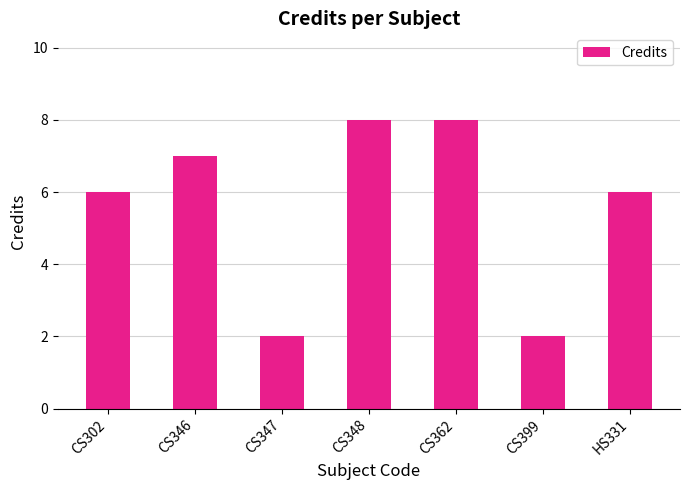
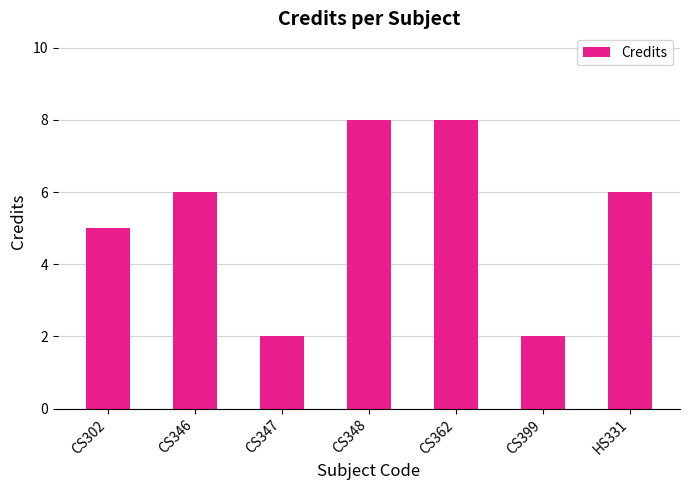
  {
-   "CS302": 6,
-   "CS346": 7,
+   "CS302": 5,
+   "CS346": 6,
    "CS347": 2,
    "CS348": 8,
    "CS362": 8,
    "CS399": 2,
    "HS331": 6
  }
